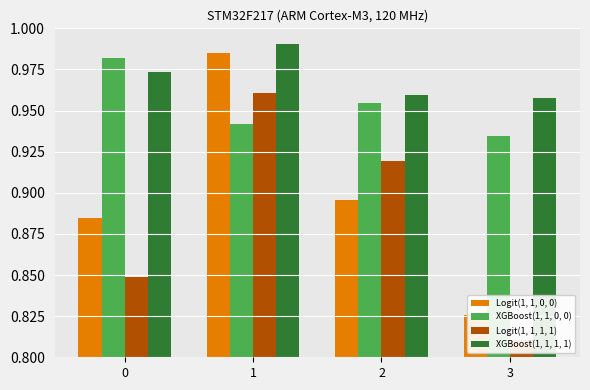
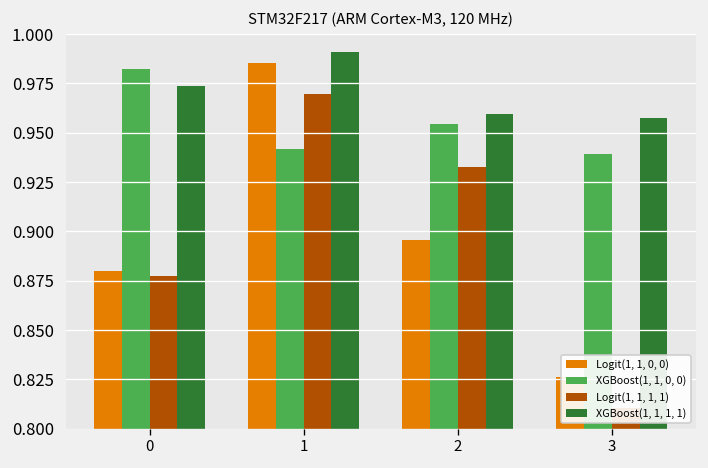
  {
    "Logit(1, 1, 0, 0)": {
-     "0": 0.885,
+     "0": 0.880,
      "1": 0.985,
      "2": 0.895
    },
    "XGBoost(1, 1, 0, 0)": {
      "0": 0.982,
      "1": 0.942,
      "2": 0.954,
-     "3": 0.934
+     "3": 0.939
    },
    "Logit(1, 1, 1, 1)": {
-     "0": 0.849,
-     "1": 0.961,
-     "2": 0.920
+     "0": 0.877,
+     "1": 0.969,
+     "2": 0.932
    },
    "XGBoost(1, 1, 1, 1)": {
      "0": 0.973,
      "1": 0.991,
      "2": 0.959,
      "3": 0.957
    }
  }
